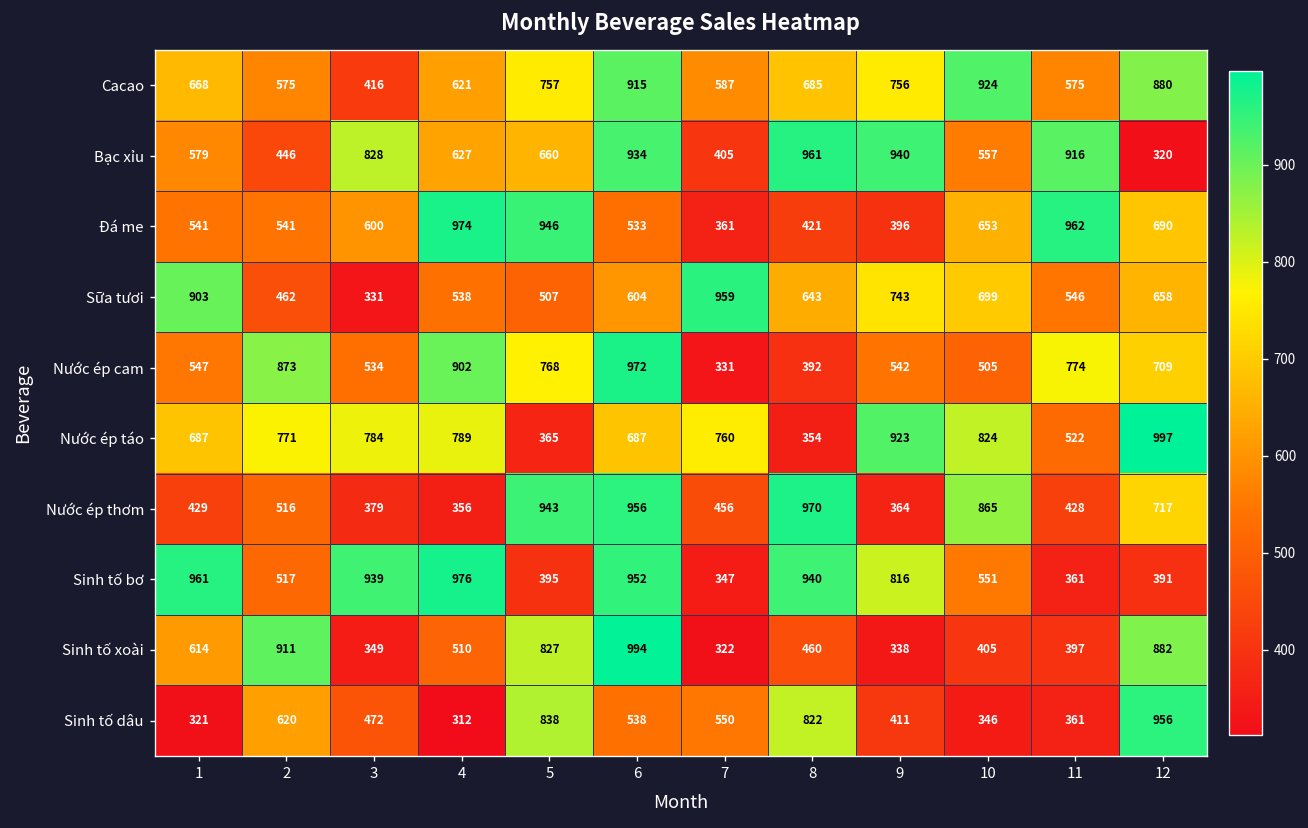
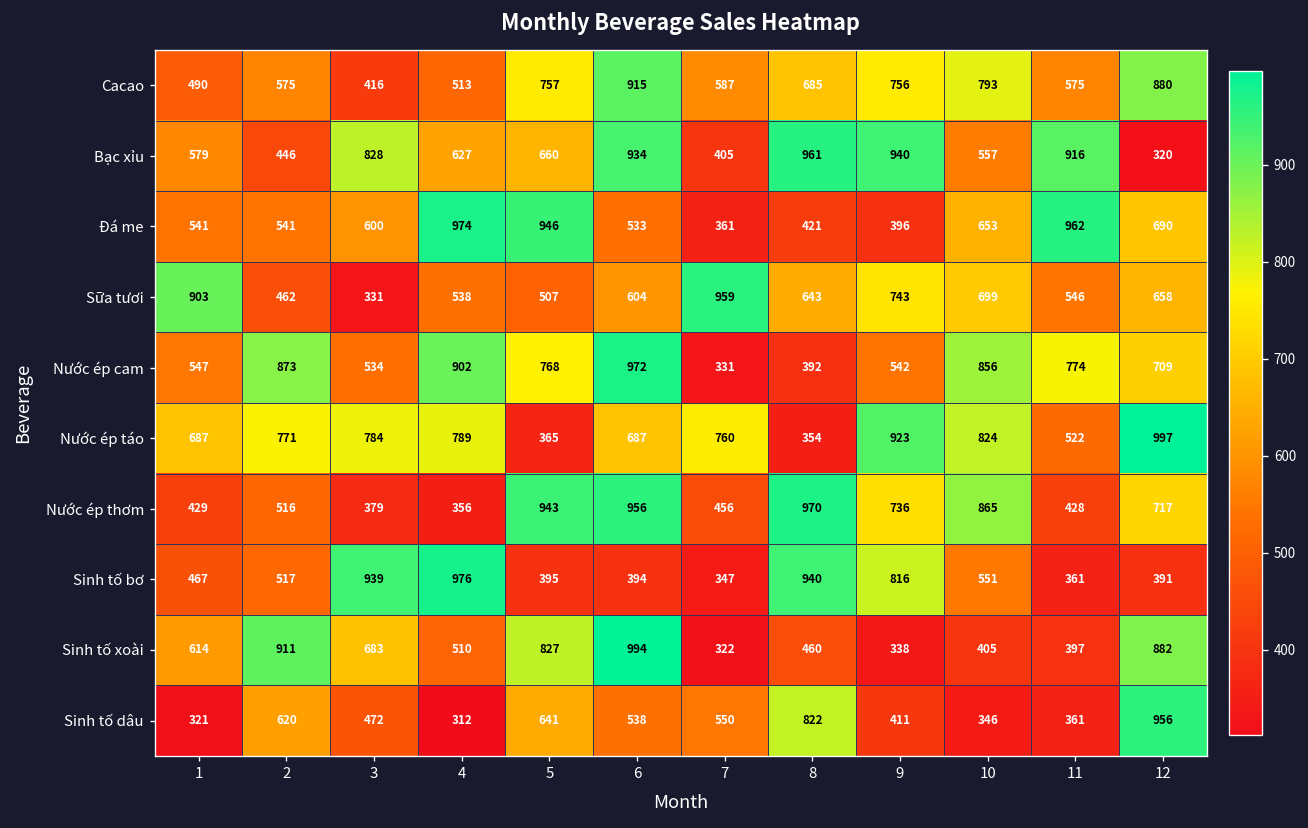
  {
    "Cacao": {
-     "1": 668,
+     "1": 490,
      "2": 575,
      "3": 416,
-     "4": 621,
+     "4": 513,
      "5": 757,
      "6": 915,
      "7": 587,
      "8": 685,
      "9": 756,
-     "10": 924,
+     "10": 793,
      "11": 575,
      "12": 880
    },
    "Bạc xỉu": {
      "1": 579,
      "2": 446,
      "3": 828,
      "4": 627,
      "5": 660,
      "6": 934,
      "7": 405,
      "8": 961,
      "9": 940,
      "10": 557,
      "11": 916,
      "12": 320
    },
    "Đá me": {
      "1": 541,
      "2": 541,
      "3": 600,
      "4": 974,
      "5": 946,
      "6": 533,
      "7": 361,
      "8": 421,
      "9": 396,
      "10": 653,
      "11": 962,
      "12": 690
    },
    "Sữa tươi": {
      "1": 903,
      "2": 462,
      "3": 331,
      "4": 538,
      "5": 507,
      "6": 604,
      "7": 959,
      "8": 643,
      "9": 743,
      "10": 699,
      "11": 546,
      "12": 658
    },
    "Nước ép cam": {
      "1": 547,
      "2": 873,
      "3": 534,
      "4": 902,
      "5": 768,
      "6": 972,
      "7": 331,
      "8": 392,
      "9": 542,
-     "10": 505,
+     "10": 856,
      "11": 774,
      "12": 709
    },
    "Nước ép táo": {
      "1": 687,
      "2": 771,
      "3": 784,
      "4": 789,
      "5": 365,
      "6": 687,
      "7": 760,
      "8": 354,
      "9": 923,
      "10": 824,
      "11": 522,
      "12": 997
    },
    "Nước ép thơm": {
      "1": 429,
      "2": 516,
      "3": 379,
      "4": 356,
      "5": 943,
      "6": 956,
      "7": 456,
      "8": 970,
-     "9": 364,
+     "9": 736,
      "10": 865,
      "11": 428,
      "12": 717
    },
    "Sinh tố bơ": {
-     "1": 961,
+     "1": 467,
      "2": 517,
      "3": 939,
      "4": 976,
      "5": 395,
-     "6": 952,
+     "6": 394,
      "7": 347,
      "8": 940,
      "9": 816,
      "10": 551,
      "11": 361,
      "12": 391
    },
    "Sinh tố xoài": {
      "1": 614,
      "2": 911,
-     "3": 349,
+     "3": 683,
      "4": 510,
      "5": 827,
      "6": 994,
      "7": 322,
      "8": 460,
      "9": 338,
      "10": 405,
      "11": 397,
      "12": 882
    },
    "Sinh tố dâu": {
      "1": 321,
      "2": 620,
      "3": 472,
      "4": 312,
-     "5": 838,
+     "5": 641,
      "6": 538,
      "7": 550,
      "8": 822,
      "9": 411,
      "10": 346,
      "11": 361,
      "12": 956
    }
  }
